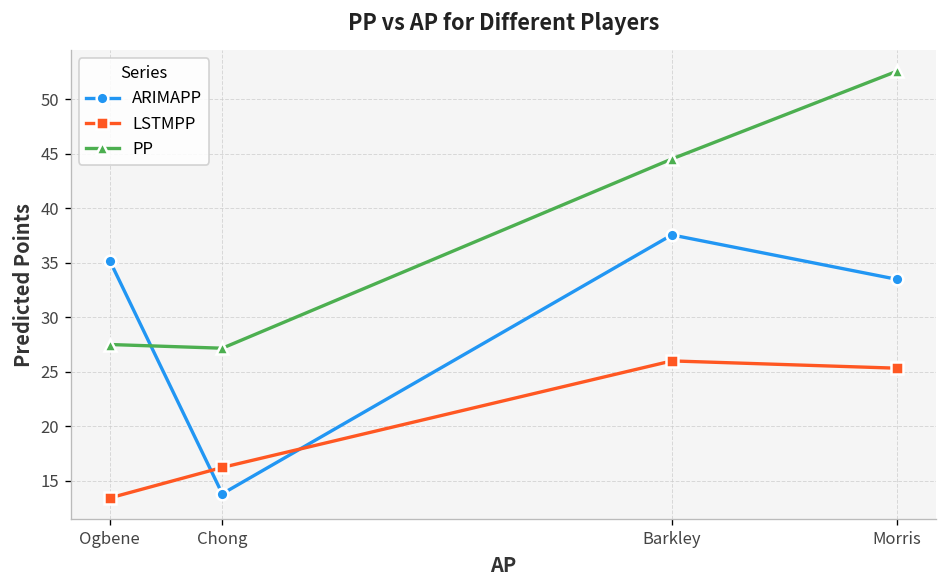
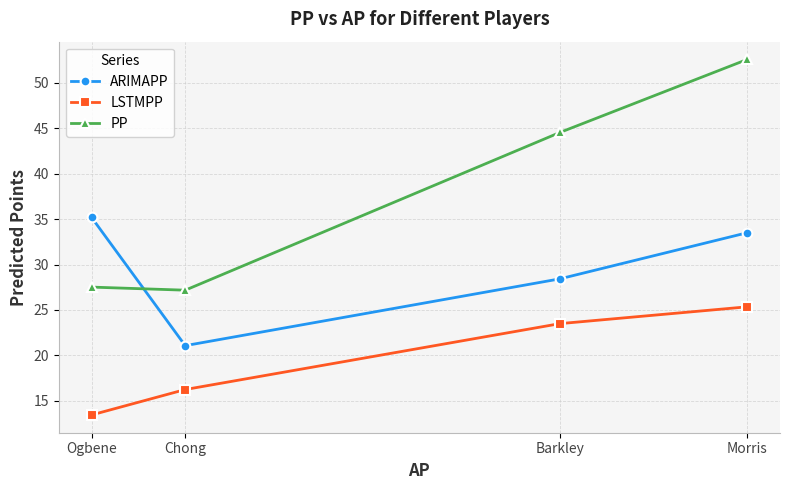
  {
    "ARIMAPP": {
      "Ogbene": 35,
-     "Chong": 14,
-     "Barkley": 38,
+     "Chong": 21,
+     "Barkley": 28,
      "Morris": 34
    },
    "LSTMPP": {
      "Ogbene": 13,
      "Chong": 16,
-     "Barkley": 26,
+     "Barkley": 23,
      "Morris": 25
    },
    "PP": {
      "Ogbene": 28,
      "Chong": 27,
      "Barkley": 45,
      "Morris": 53
    }
  }
